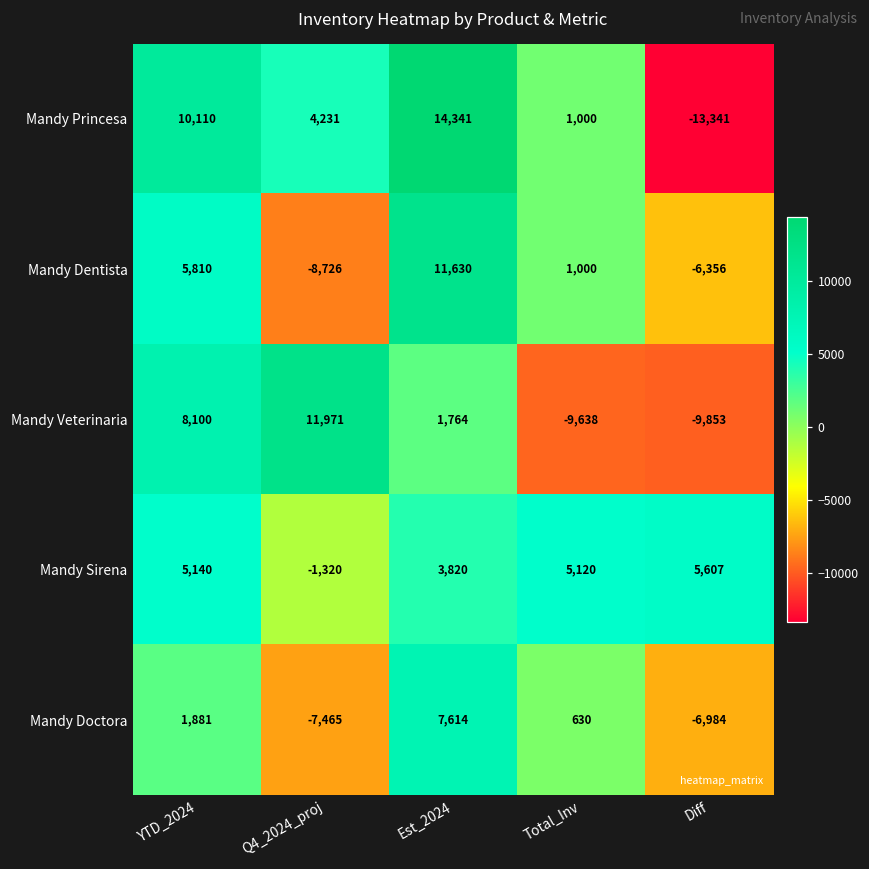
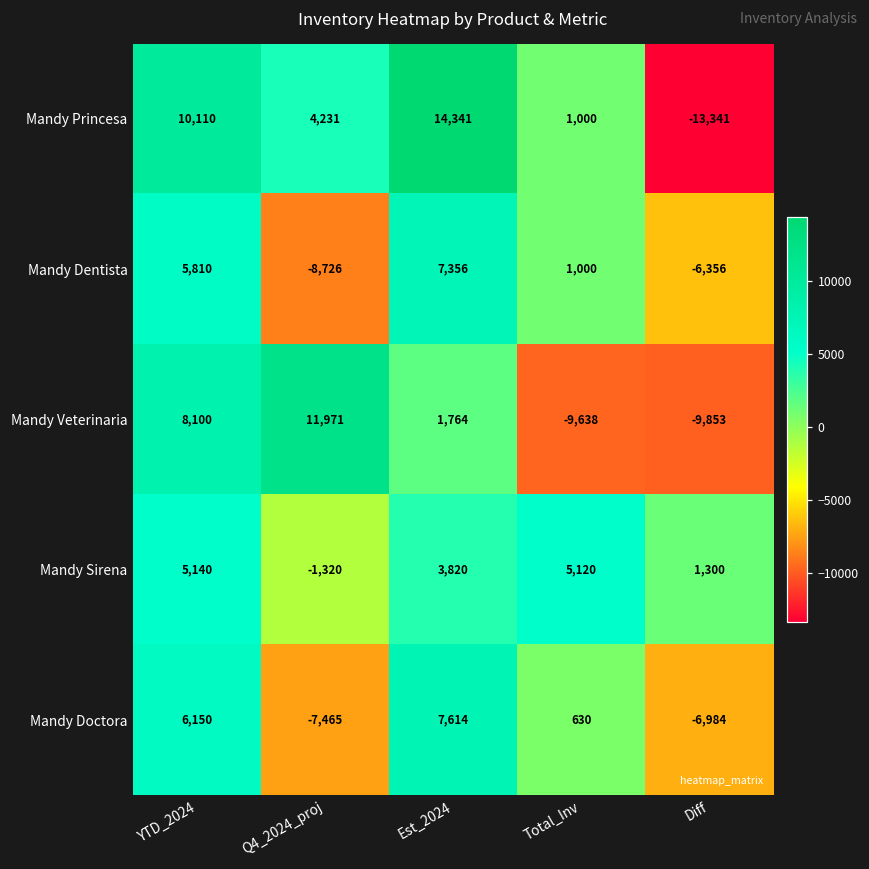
  {
    "Mandy Princesa": {
      "YTD_2024": "10,110",
      "Q4_2024_proj": "4,231",
      "Est_2024": "14,341",
      "Total_Inv": "1,000",
      "Diff": "-13,341"
    },
    "Mandy Dentista": {
      "YTD_2024": "5,810",
      "Q4_2024_proj": "-8,726",
-     "Est_2024": "11,630",
+     "Est_2024": "7,356",
      "Total_Inv": "1,000",
      "Diff": "-6,356"
    },
    "Mandy Veterinaria": {
      "YTD_2024": "8,100",
      "Q4_2024_proj": "11,971",
      "Est_2024": "1,764",
      "Total_Inv": "-9,638",
      "Diff": "-9,853"
    },
    "Mandy Sirena": {
      "YTD_2024": "5,140",
      "Q4_2024_proj": "-1,320",
      "Est_2024": "3,820",
      "Total_Inv": "5,120",
-     "Diff": "5,607"
+     "Diff": "1,300"
    },
    "Mandy Doctora": {
-     "YTD_2024": "1,881",
+     "YTD_2024": "6,150",
      "Q4_2024_proj": "-7,465",
      "Est_2024": "7,614",
      "Total_Inv": "630",
      "Diff": "-6,984"
    }
  }
